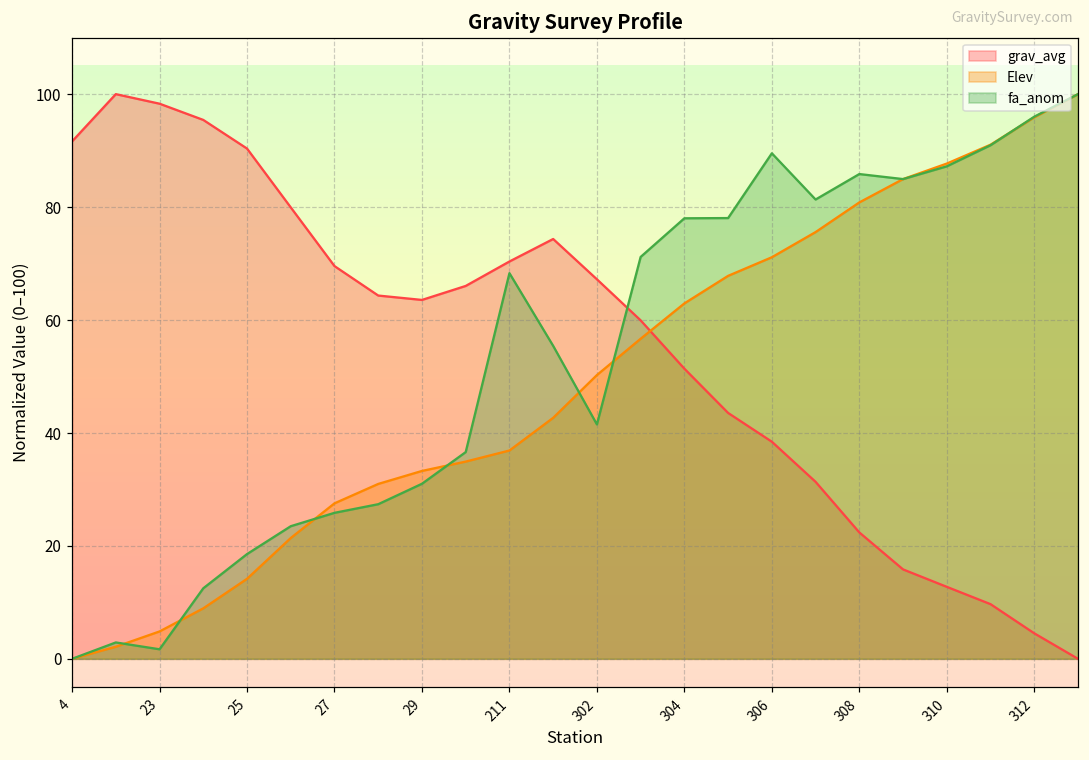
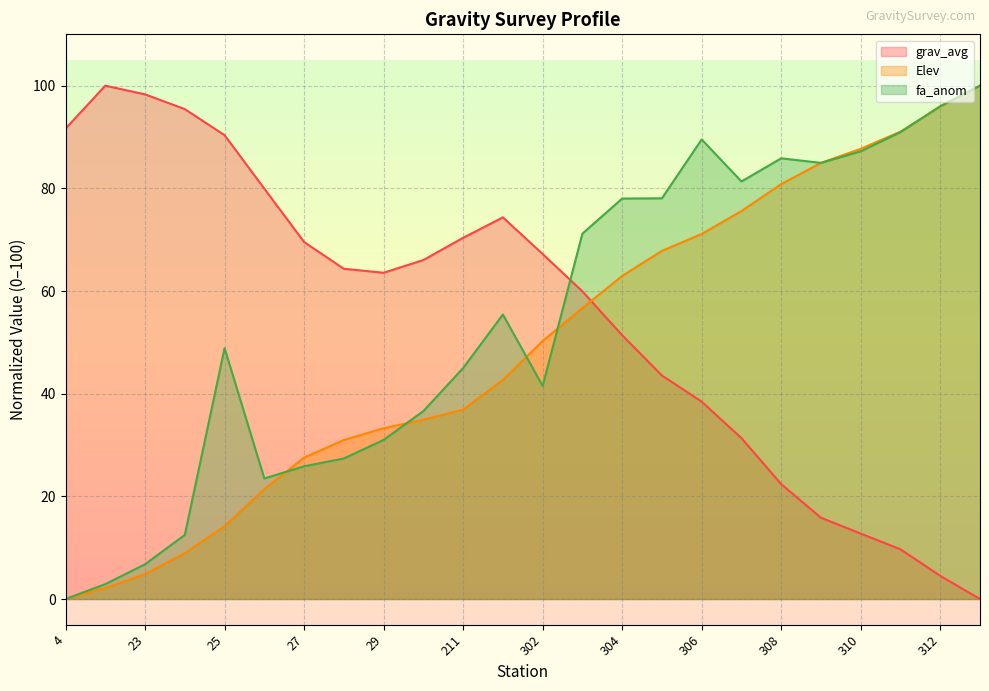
  {
    "fa_anom": {
-     "23": 2,
-     "25": 19,
+     "23": 7,
+     "25": 49,
      "27": 26,
      "29": 31,
-     "211": 68,
+     "211": 45,
      "302": 42,
      "304": 78,
      "306": 90,
      "308": 86
    }
  }
